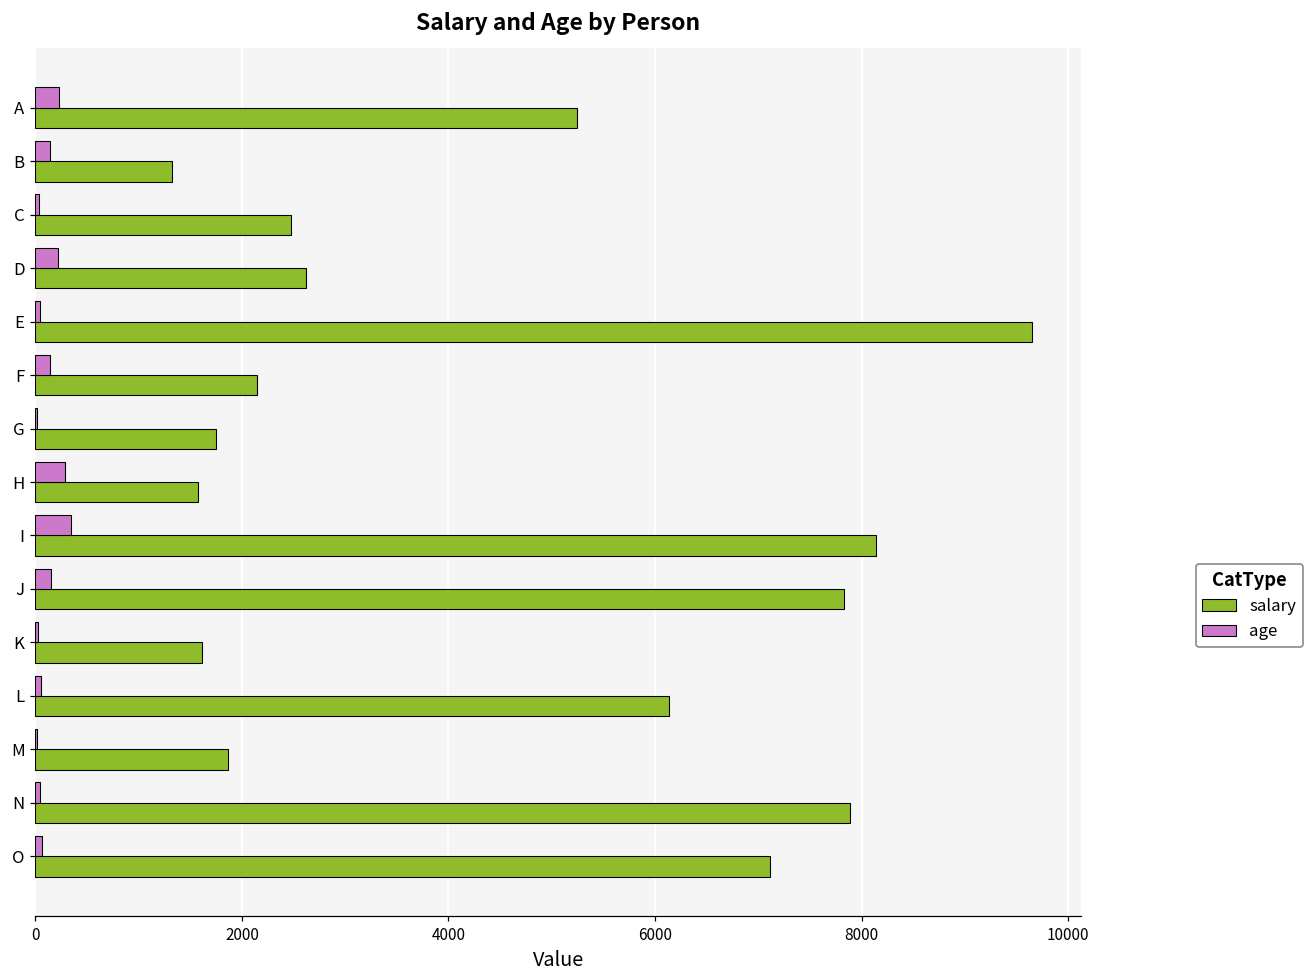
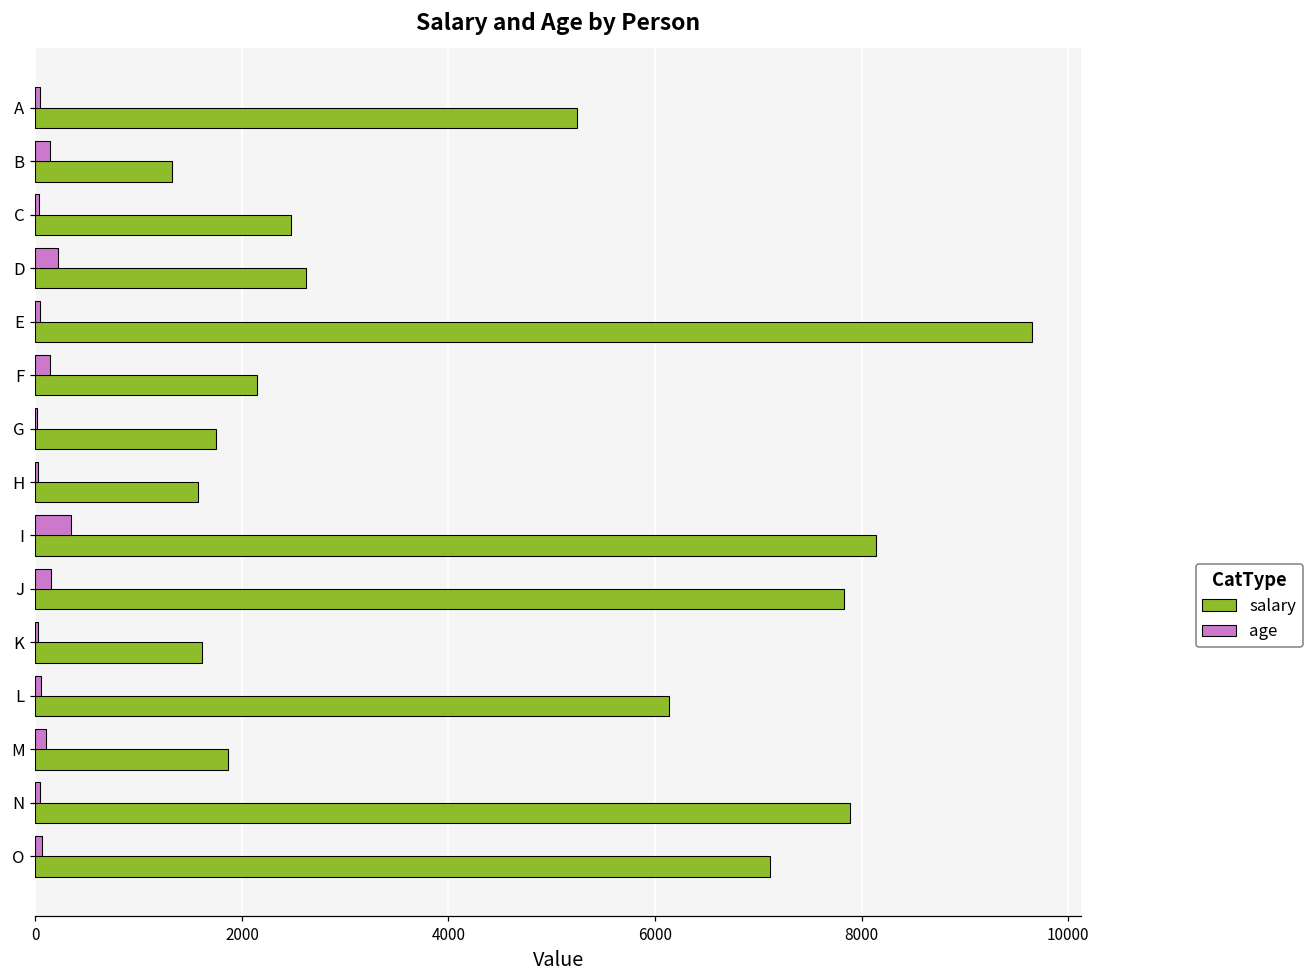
  {
    "salary": {
      "A": 5200,
      "B": 1300,
      "C": 2500,
      "D": 2600,
      "E": 9600,
      "F": 2100,
      "G": 1700,
      "H": 1600,
      "I": 8100,
      "J": 7800,
      "K": 1600,
      "L": 6100,
      "M": 1900,
      "N": 7900,
      "O": 7100
    },
    "age": {
-     "A": 200,
+     "A": 0,
      "B": 100,
      "C": 0,
      "D": 200,
      "E": 0,
      "F": 100,
-     "H": 300,
+     "H": 0,
      "I": 300,
      "J": 200,
      "K": 0,
      "L": 100,
-     "M": 0,
+     "M": 100,
      "N": 0,
      "O": 100
    }
  }
